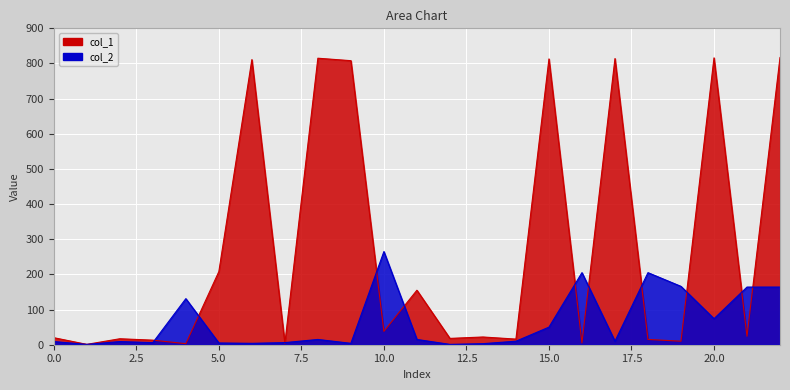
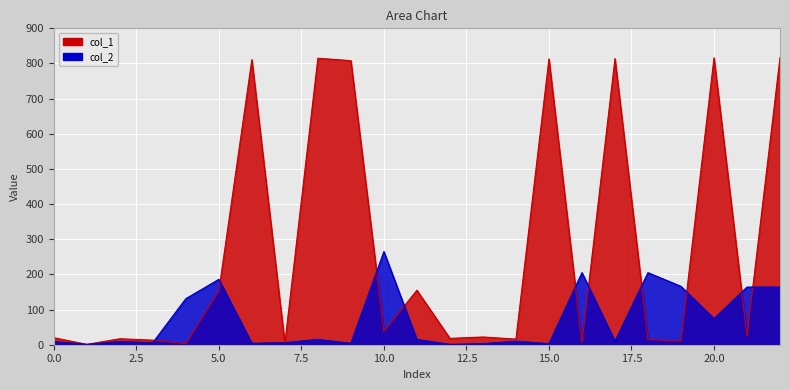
  {
    "col_1": {
      "0.0": 20,
-     "5.0": 210,
+     "5.0": 150,
      "10.0": 40,
      "15.0": 810,
      "20.0": 820
    },
    "col_2": {
      "0.0": 10,
-     "5.0": 10,
+     "5.0": 190,
      "10.0": 270,
-     "15.0": 50,
+     "15.0": 0,
      "20.0": 70
    }
  }
